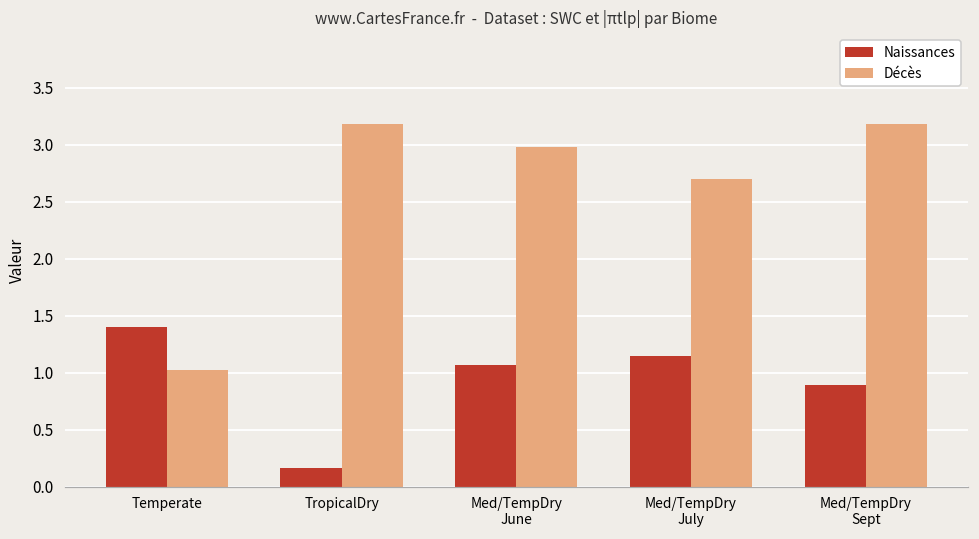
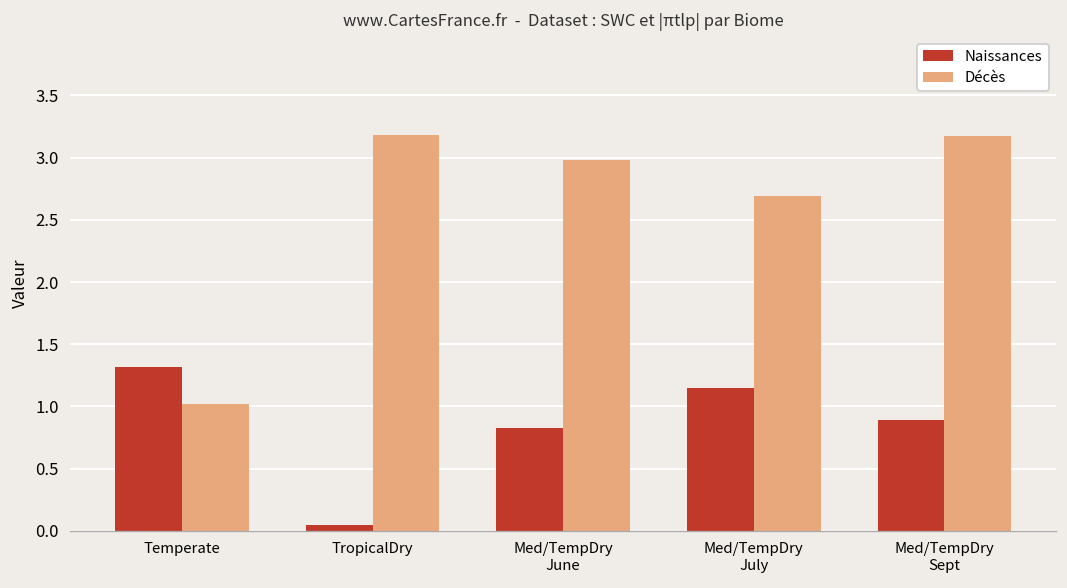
  {
    "Naissances": {
-     "Temperate": 1.40,
-     "TropicalDry": 0.16,
-     "Med/TempDry June": 1.07,
+     "Temperate": 1.31,
+     "TropicalDry": 0.05,
+     "Med/TempDry June": 0.83,
      "Med/TempDry July": 1.15,
      "Med/TempDry Sept": 0.89
    },
    "Décès": {
      "Temperate": 1.02,
      "TropicalDry": 3.18,
      "Med/TempDry June": 2.98,
      "Med/TempDry July": 2.69,
      "Med/TempDry Sept": 3.18
    }
  }
